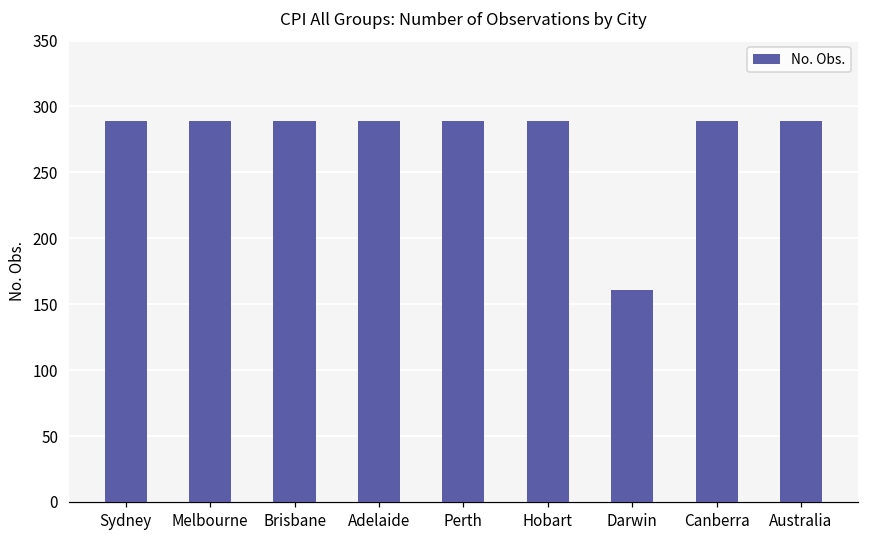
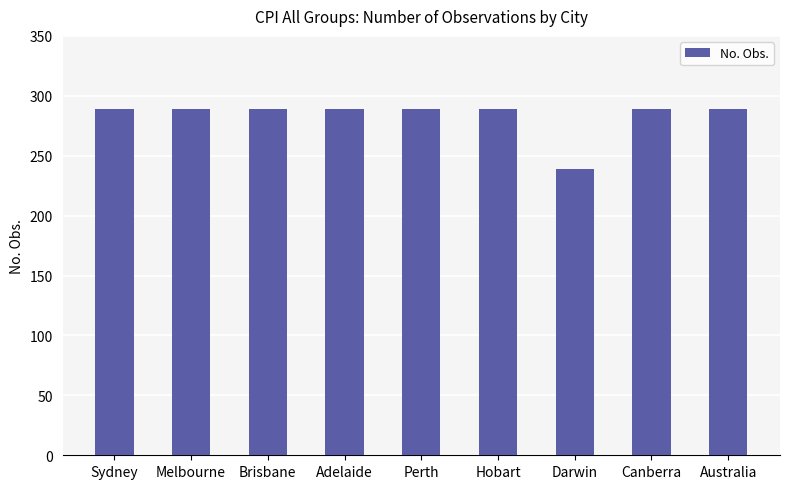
  {
    "Sydney": 289,
    "Melbourne": 289,
    "Brisbane": 289,
    "Adelaide": 289,
    "Perth": 289,
    "Hobart": 289,
-   "Darwin": 161,
+   "Darwin": 239,
    "Canberra": 289,
    "Australia": 289
  }
